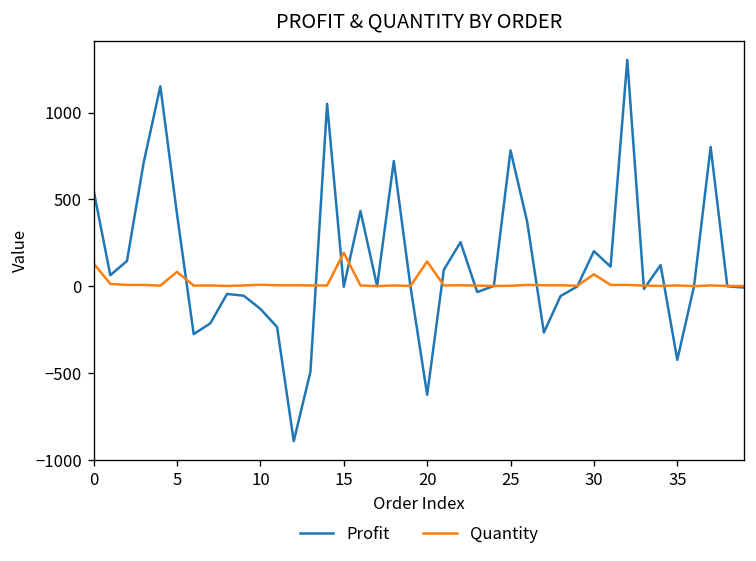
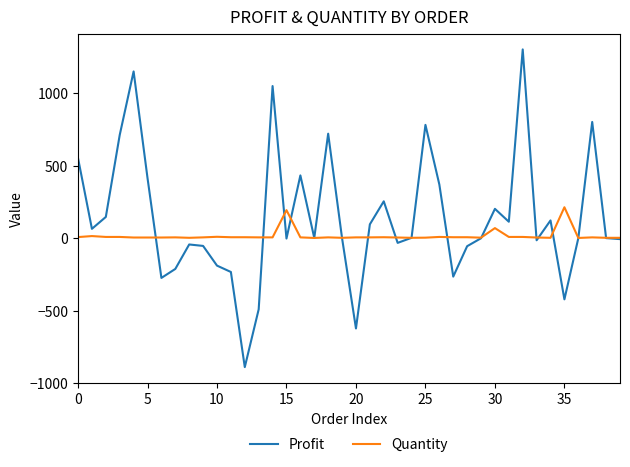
  {
    "Profit": {
      "0": 550,
      "5": 420,
-     "10": -130,
+     "10": -190,
      "15": 0,
      "20": -620,
      "25": 780,
      "30": 200,
      "35": -420
    },
    "Quantity": {
-     "0": 130,
-     "5": 80,
+     "0": 10,
+     "5": 0,
      "10": 10,
      "15": 190,
-     "20": 140,
+     "20": 10,
      "25": 0,
      "30": 70,
-     "35": 10
+     "35": 210
    }
  }
